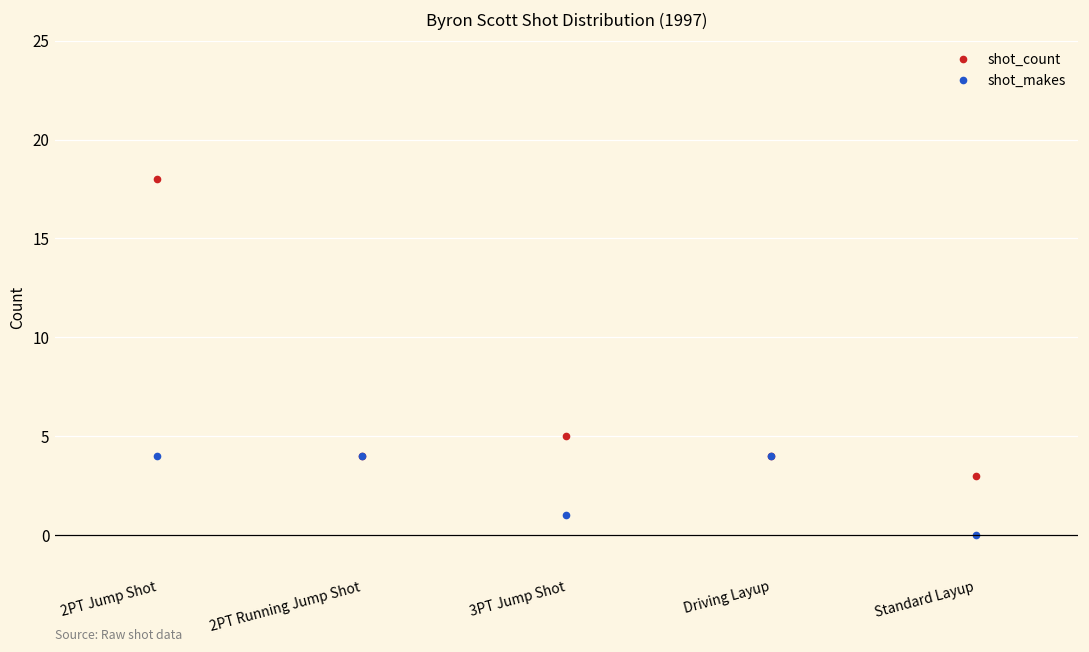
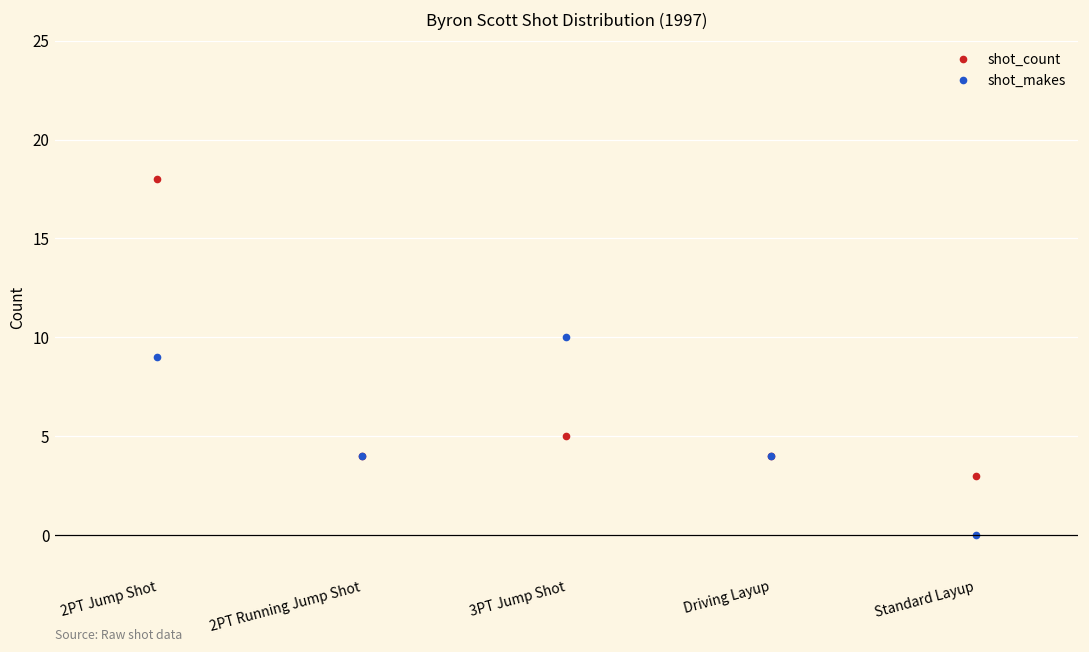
  {
    "shot_count": {
      "2PT Jump Shot": 18,
      "3PT Jump Shot": 5,
      "Standard Layup": 3
    },
    "shot_makes": {
-     "2PT Jump Shot": 4,
-     "3PT Jump Shot": 1,
+     "2PT Jump Shot": 9,
+     "3PT Jump Shot": 10,
      "Standard Layup": 0
    }
  }
